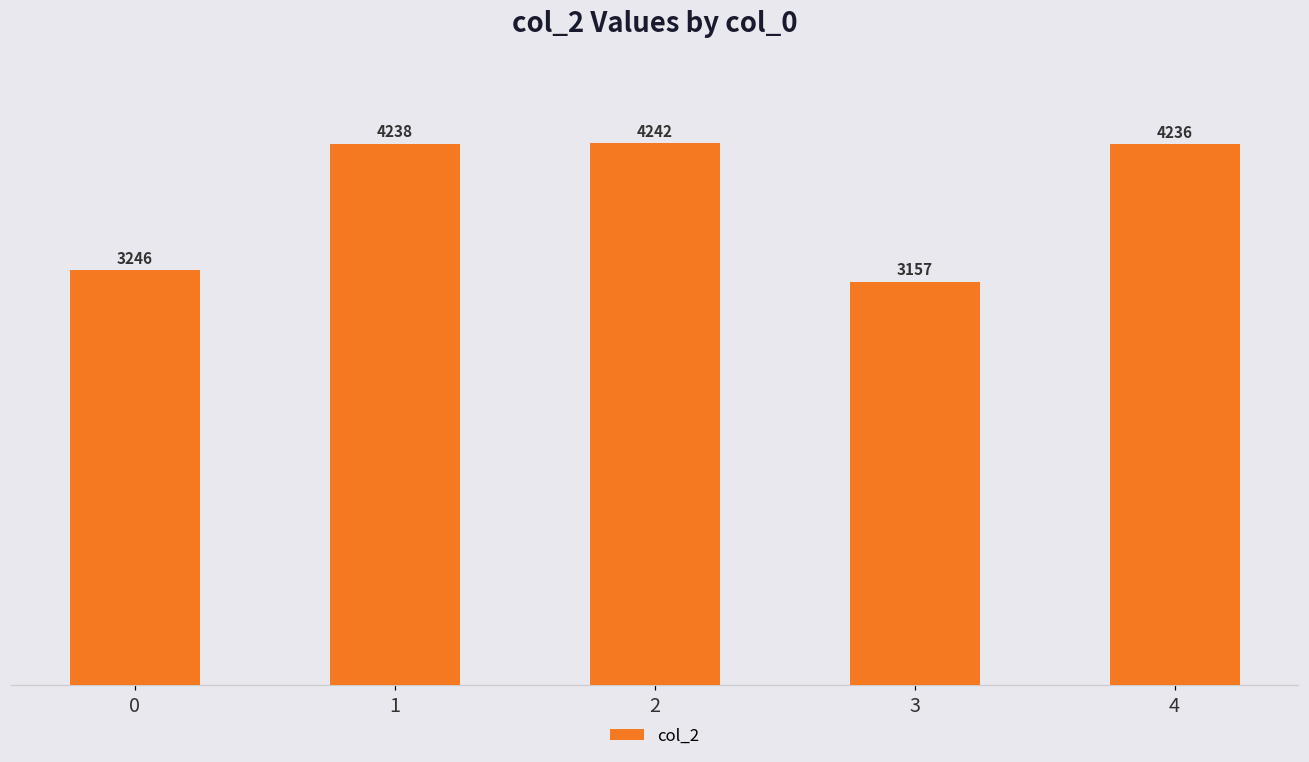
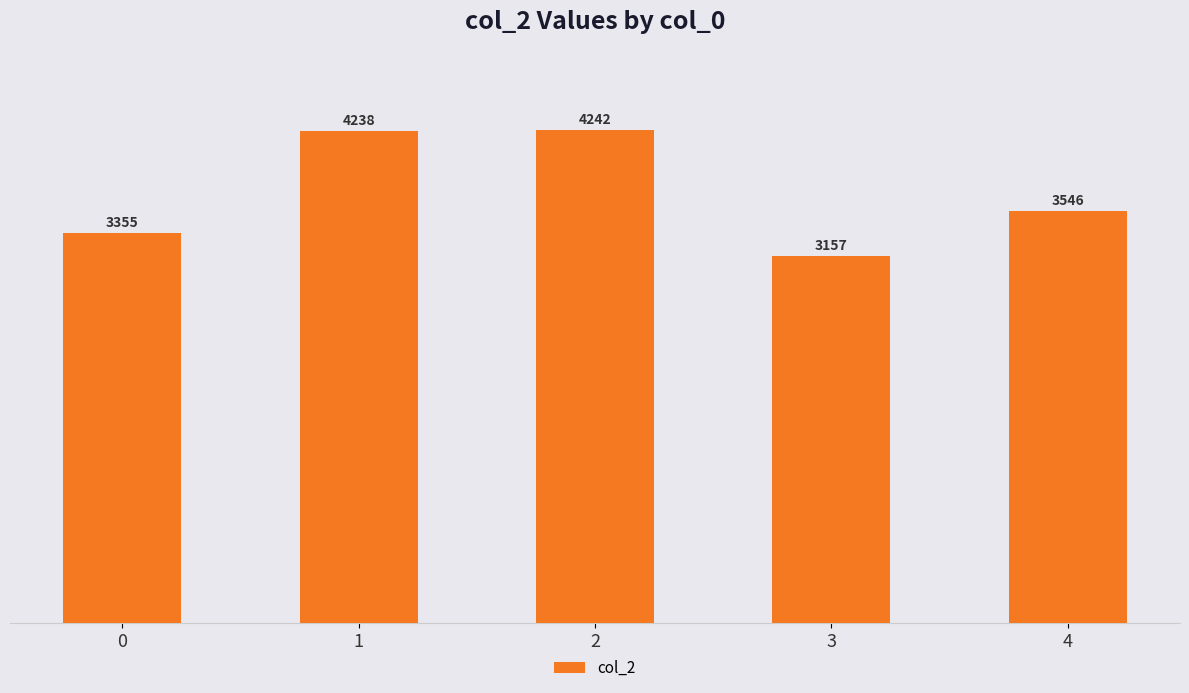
  {
-   "0": 3246,
+   "0": 3355,
    "1": 4238,
    "2": 4242,
    "3": 3157,
-   "4": 4236
+   "4": 3546
  }
